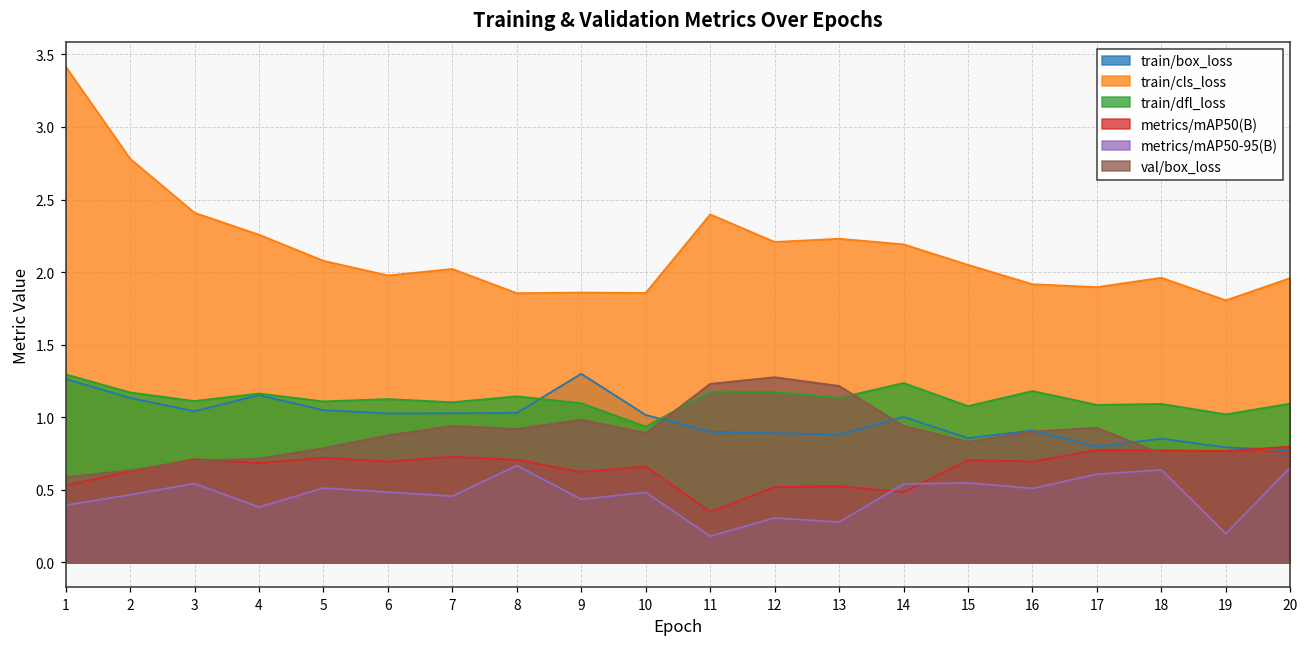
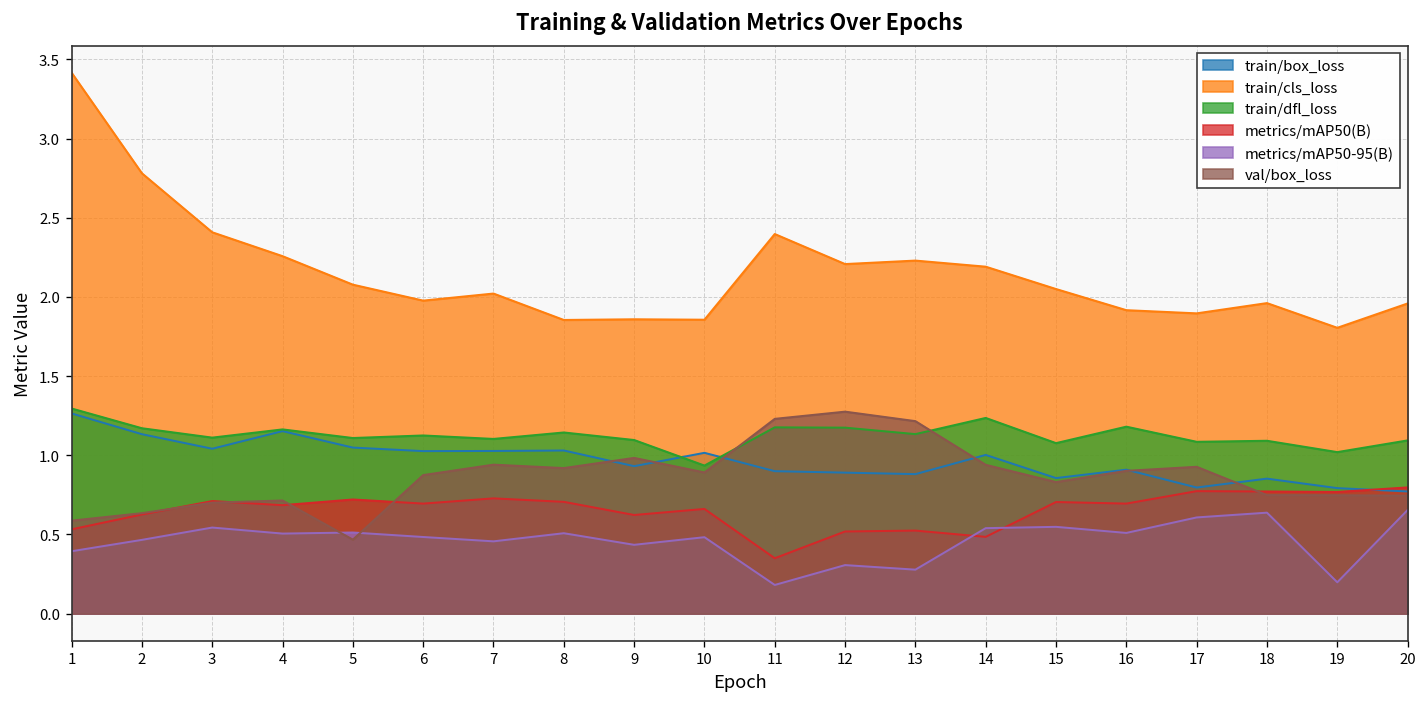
  {
    "train/box_loss": {
      "1": 1.26,
      "2": 1.13,
      "3": 1.04,
      "5": 1.05,
      "6": 1.03,
      "7": 1.03,
      "8": 1.03,
-     "9": 1.30,
+     "9": 0.93,
      "10": 1.02,
      "11": 0.90,
      "12": 0.89,
      "13": 0.88,
      "14": 1.00,
      "15": 0.86,
      "17": 0.80,
      "18": 0.85,
      "19": 0.79,
      "20": 0.77
    },
    "train/cls_loss": {
      "1": 3.42,
      "2": 2.78,
      "3": 2.41,
      "4": 2.26,
      "5": 2.08,
      "6": 1.98,
      "7": 2.02,
      "8": 1.85,
      "9": 1.86,
      "10": 1.86,
      "11": 2.40,
      "12": 2.21,
      "13": 2.23,
      "14": 2.19,
      "15": 2.05,
      "16": 1.92,
      "17": 1.90,
      "18": 1.96,
      "19": 1.81,
      "20": 1.96
    },
    "train/dfl_loss": {
      "1": 1.30,
      "2": 1.17,
      "3": 1.11,
      "5": 1.11,
      "6": 1.13,
      "7": 1.10,
      "8": 1.14,
      "9": 1.10,
      "10": 0.94,
      "11": 1.18,
      "12": 1.17,
      "13": 1.13,
      "14": 1.24,
      "15": 1.08,
      "16": 1.18,
      "17": 1.09,
      "18": 1.09,
      "19": 1.02,
      "20": 1.09
    },
    "metrics/mAP50(B)": {
      "1": 0.53,
      "4": 0.68,
      "5": 0.72,
      "6": 0.69,
      "7": 0.73,
      "8": 0.71,
      "9": 0.62,
      "10": 0.66,
      "11": 0.35,
      "12": 0.52,
      "13": 0.52,
      "14": 0.48,
      "15": 0.70,
      "16": 0.69,
      "17": 0.77,
      "18": 0.77,
      "19": 0.77,
      "20": 0.80
    },
    "metrics/mAP50-95(B)": {
      "1": 0.39,
      "2": 0.47,
      "3": 0.54,
-     "4": 0.38,
+     "4": 0.51,
      "5": 0.51,
      "6": 0.48,
      "7": 0.46,
-     "8": 0.67,
+     "8": 0.51,
      "9": 0.43,
      "10": 0.48,
      "11": 0.18,
      "12": 0.31,
      "13": 0.28,
      "14": 0.54,
      "15": 0.55,
      "16": 0.51,
      "17": 0.61,
      "18": 0.64,
      "19": 0.20,
      "20": 0.65
    },
    "val/box_loss": {
      "1": 0.59,
      "4": 0.71,
-     "5": 0.79,
+     "5": 0.47,
      "6": 0.87,
      "7": 0.94,
      "8": 0.92,
      "9": 0.98,
      "10": 0.89,
      "11": 1.23,
      "12": 1.28,
      "13": 1.22,
      "14": 0.94,
      "15": 0.83,
      "17": 0.93,
      "18": 0.75,
      "19": 0.75,
      "20": 0.75
    }
  }
